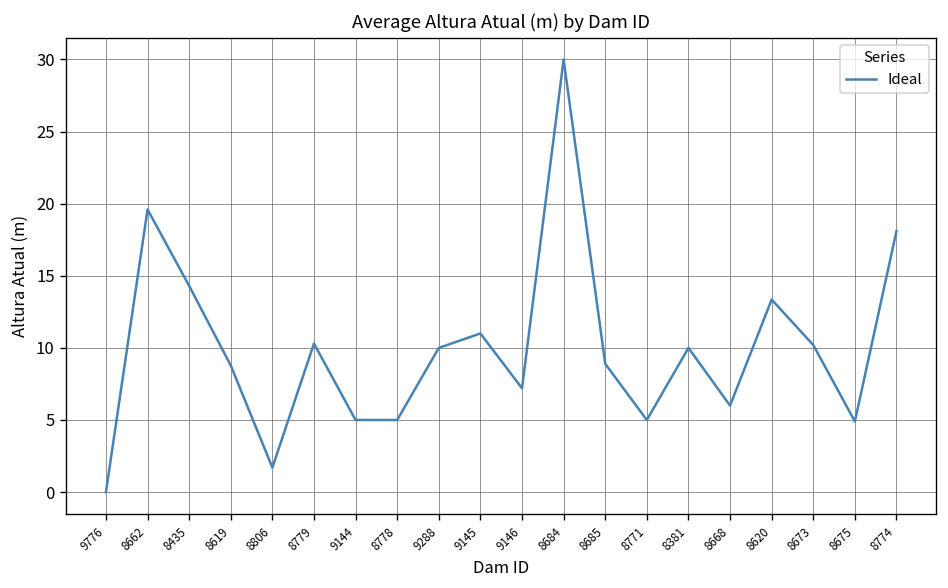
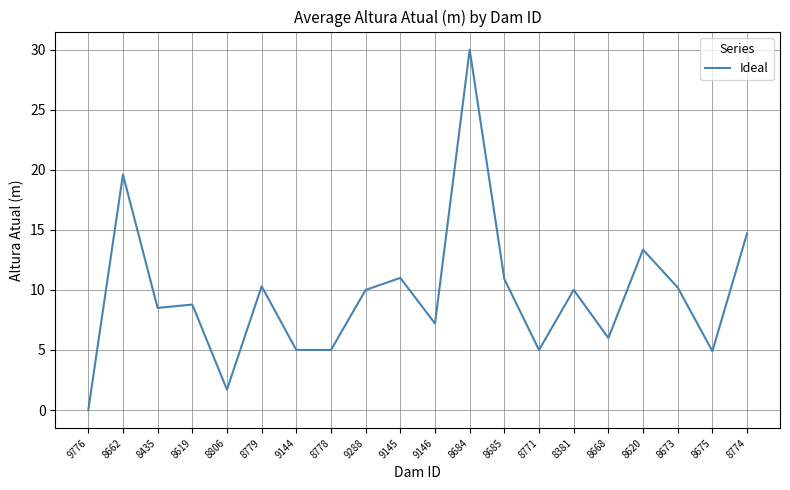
  {
    "9776": 0.0,
    "8662": 19.6,
-   "8435": 14.3,
+   "8435": 8.5,
    "8619": 8.8,
    "8806": 1.7,
    "8779": 10.3,
    "9144": 5.0,
    "8778": 5.0,
    "9288": 10.0,
    "9145": 11.0,
    "9146": 7.2,
    "8684": 30.0,
-   "8685": 8.9,
+   "8685": 10.9,
    "8771": 5.0,
    "8381": 10.0,
    "8668": 6.0,
    "8620": 13.4,
    "8673": 10.2,
    "8675": 4.9,
-   "8774": 18.1
+   "8774": 14.7
  }
